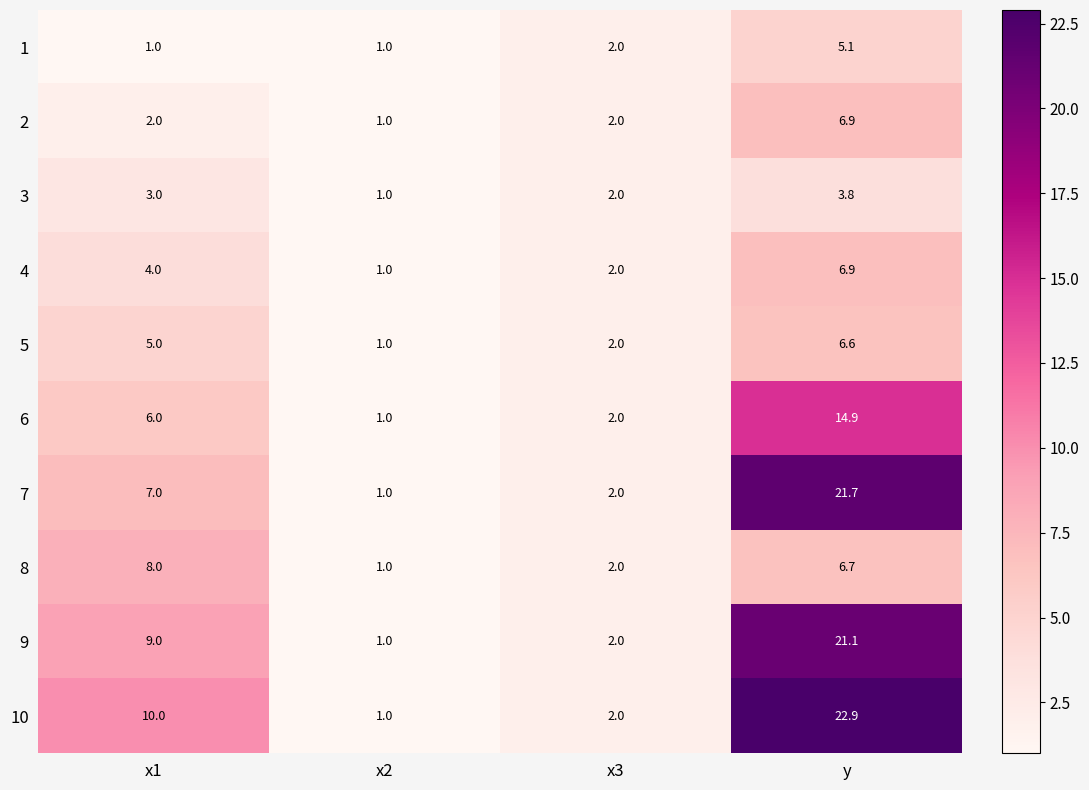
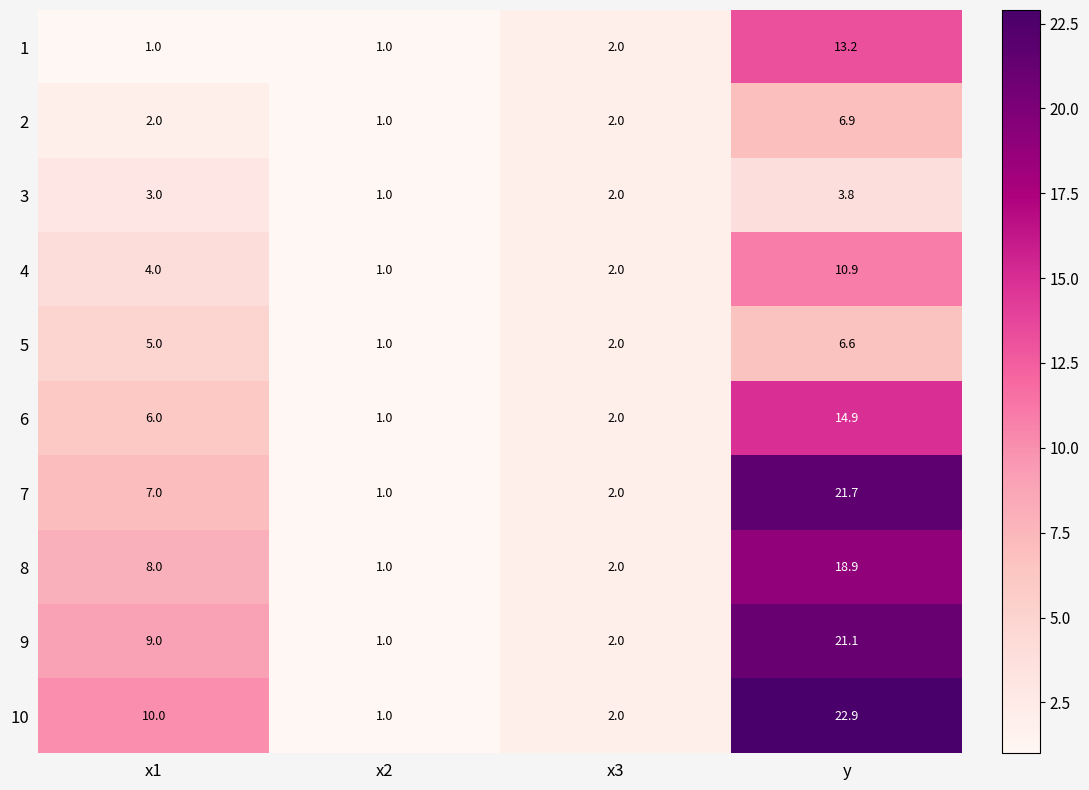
  {
    "1": {
      "x1": 1.0,
      "x2": 1.0,
      "x3": 2.0,
-     "y": 5.1
+     "y": 13.2
    },
    "2": {
      "x1": 2.0,
      "x2": 1.0,
      "x3": 2.0,
      "y": 6.9
    },
    "3": {
      "x1": 3.0,
      "x2": 1.0,
      "x3": 2.0,
      "y": 3.8
    },
    "4": {
      "x1": 4.0,
      "x2": 1.0,
      "x3": 2.0,
-     "y": 6.9
+     "y": 10.9
    },
    "5": {
      "x1": 5.0,
      "x2": 1.0,
      "x3": 2.0,
      "y": 6.6
    },
    "6": {
      "x1": 6.0,
      "x2": 1.0,
      "x3": 2.0,
      "y": 14.9
    },
    "7": {
      "x1": 7.0,
      "x2": 1.0,
      "x3": 2.0,
      "y": 21.7
    },
    "8": {
      "x1": 8.0,
      "x2": 1.0,
      "x3": 2.0,
-     "y": 6.7
+     "y": 18.9
    },
    "9": {
      "x1": 9.0,
      "x2": 1.0,
      "x3": 2.0,
      "y": 21.1
    },
    "10": {
      "x1": 10.0,
      "x2": 1.0,
      "x3": 2.0,
      "y": 22.9
    }
  }
